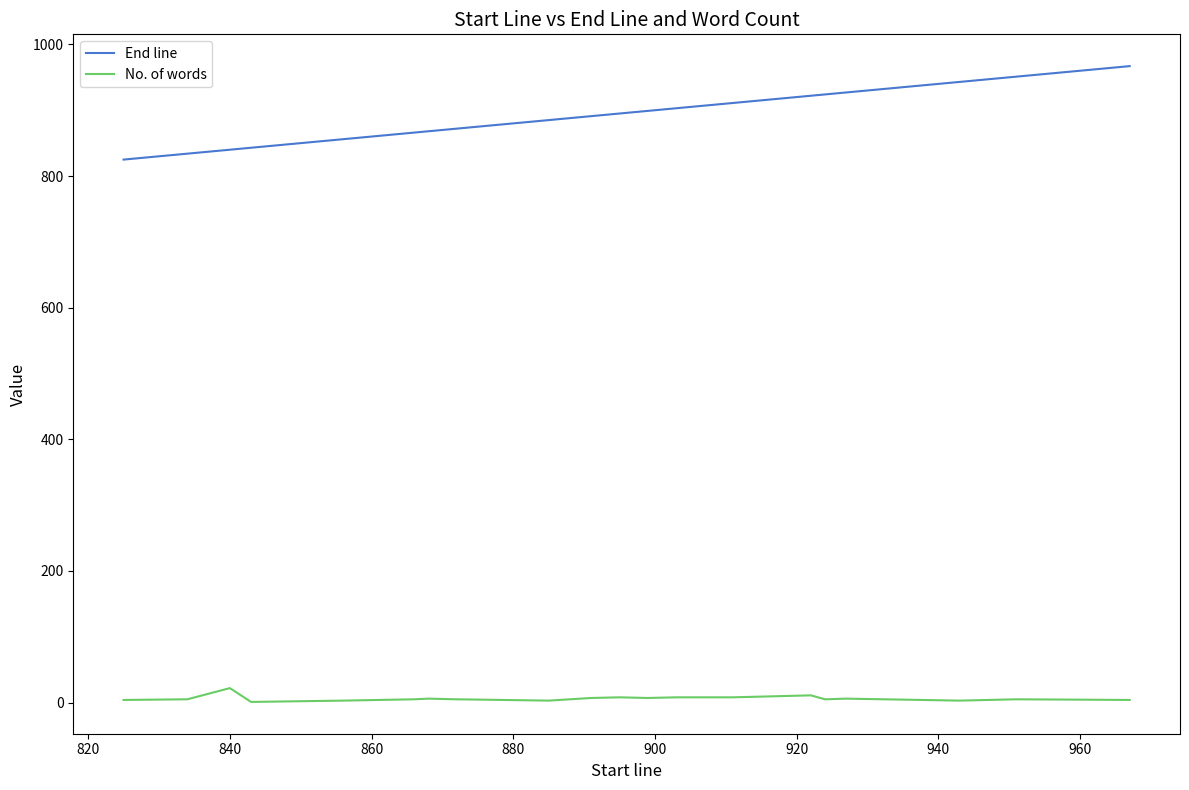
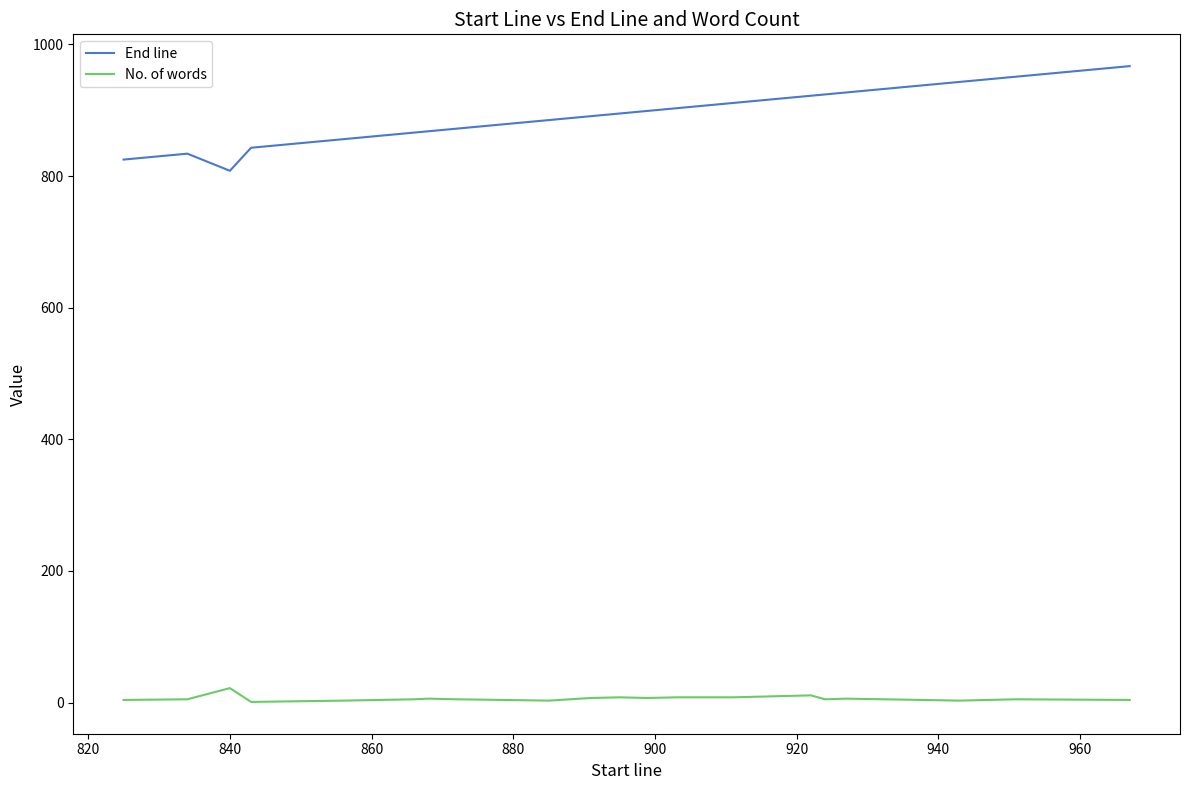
  {
    "End line": {
-     "840": 840
+     "840": 810
    },
    "No. of words": {
      "840": 20
    }
  }
